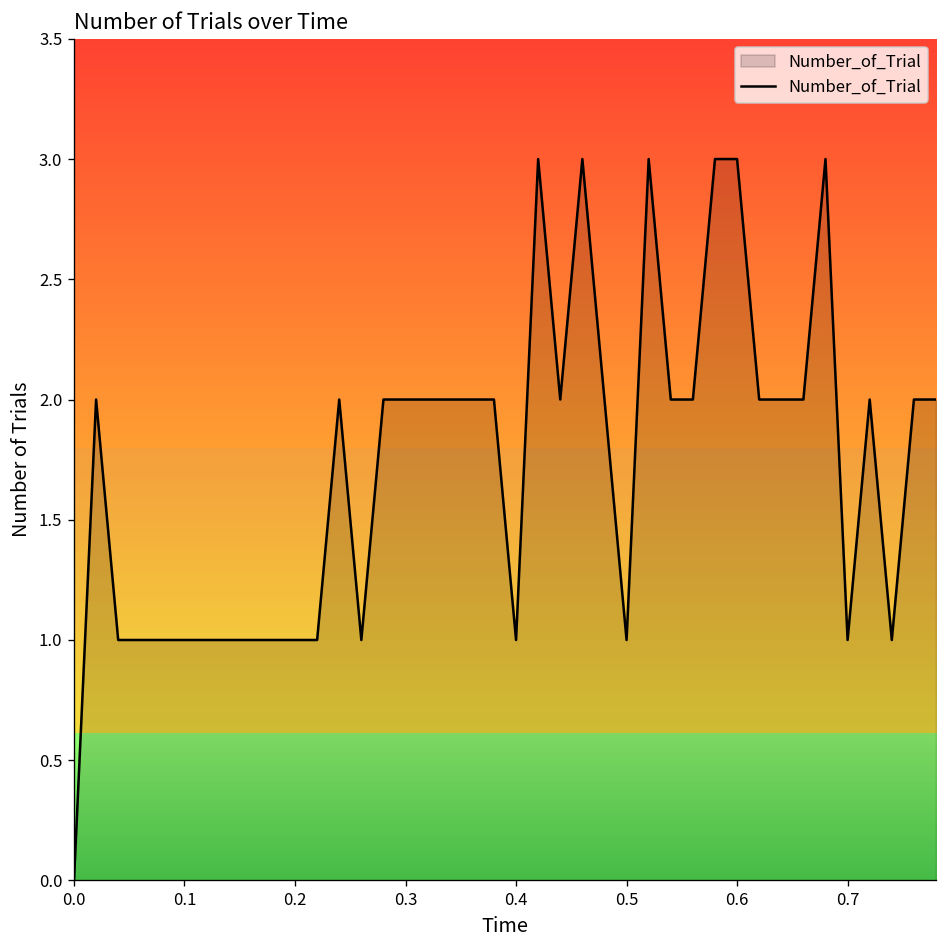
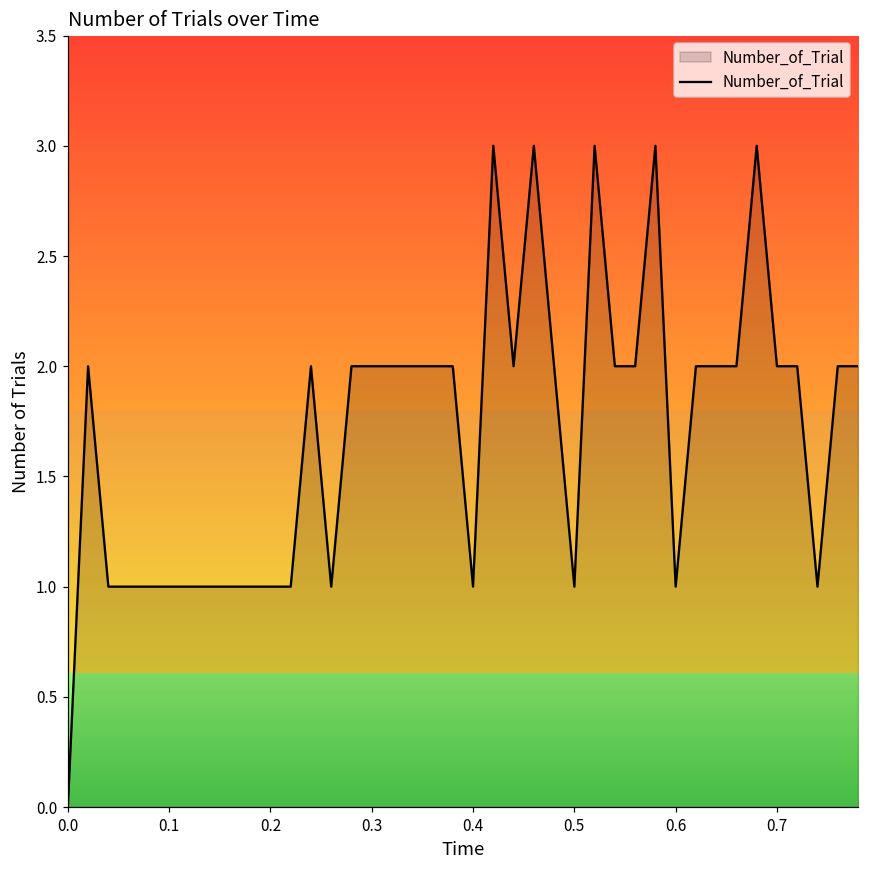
  {
    "0.0": 0,
    "0.1": 1,
    "0.2": 1,
    "0.3": 2,
    "0.4": 1,
    "0.5": 1,
-   "0.6": 3,
-   "0.7": 1
+   "0.6": 1,
+   "0.7": 2
  }
